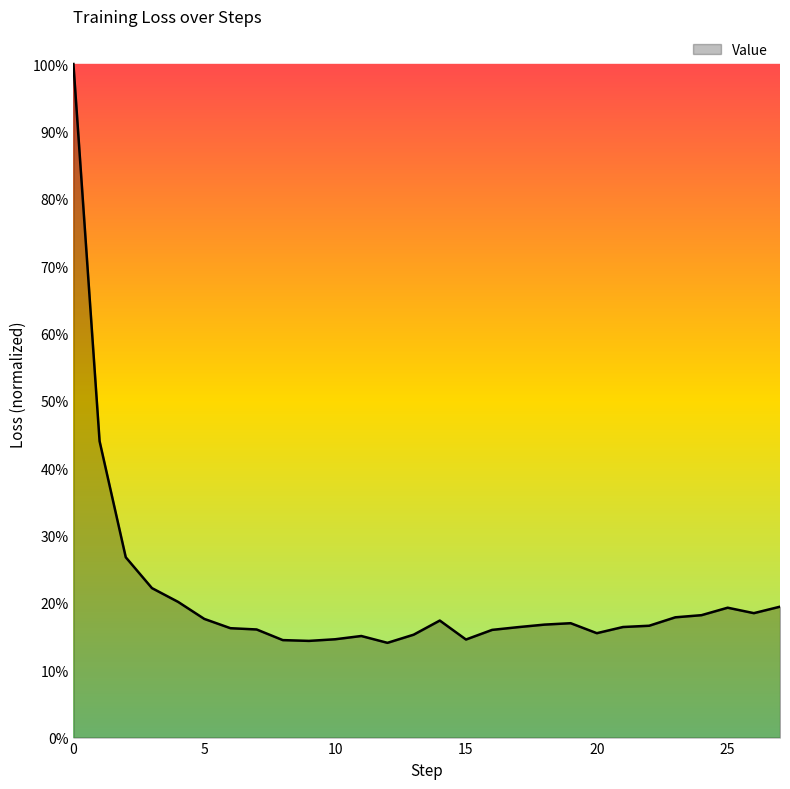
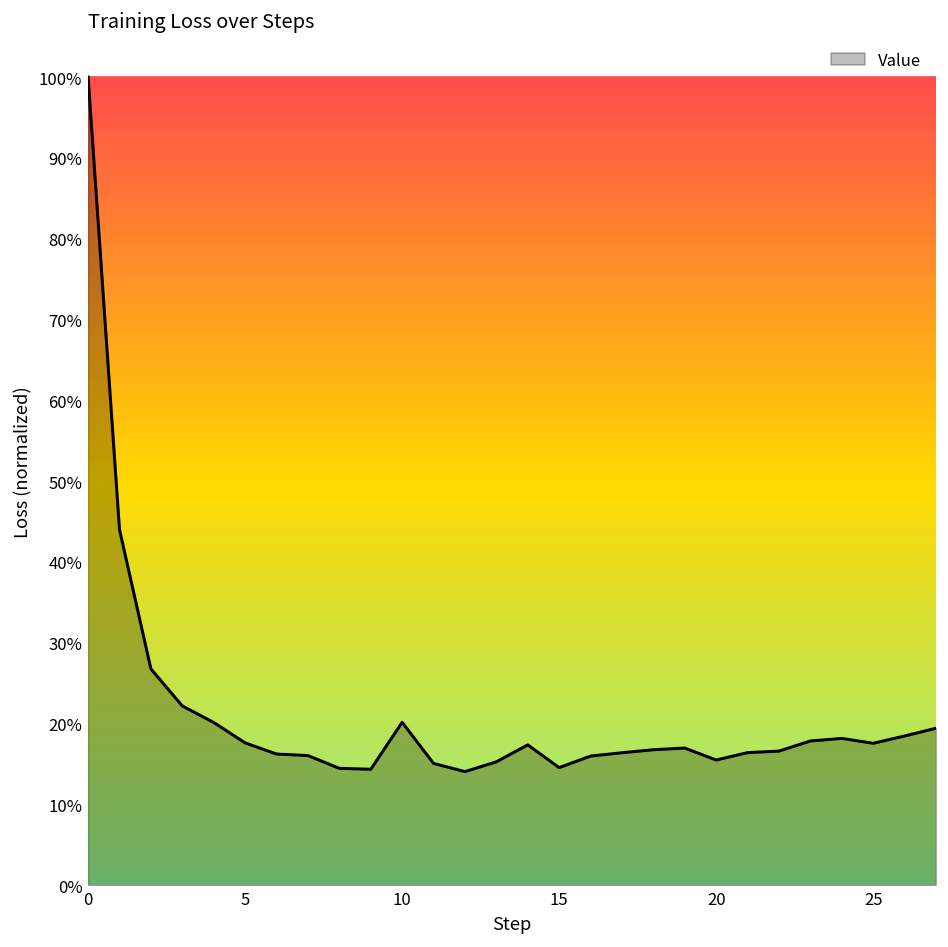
  {
    "0": "100%",
    "5": "18%",
-   "10": "15%",
+   "10": "20%",
    "15": "15%",
    "20": "15%",
-   "25": "19%"
+   "25": "18%"
  }
